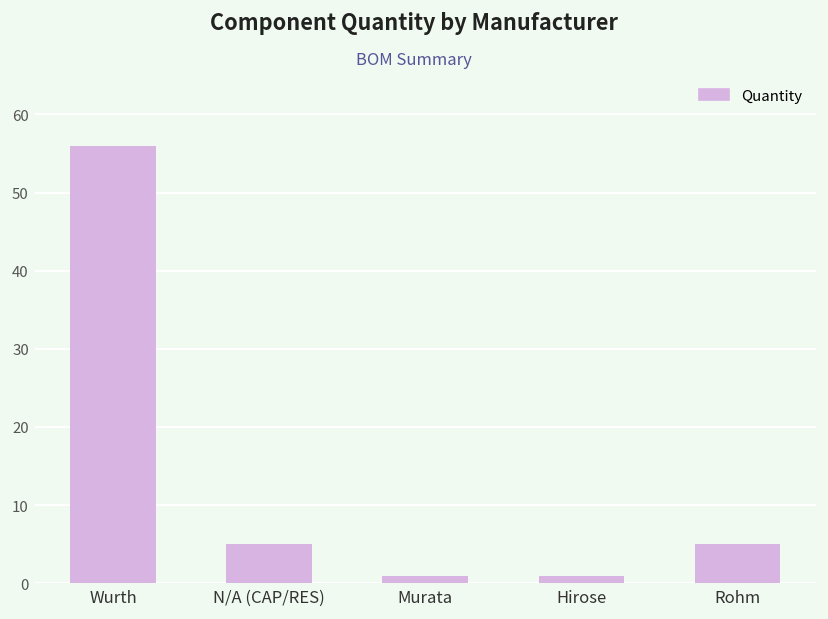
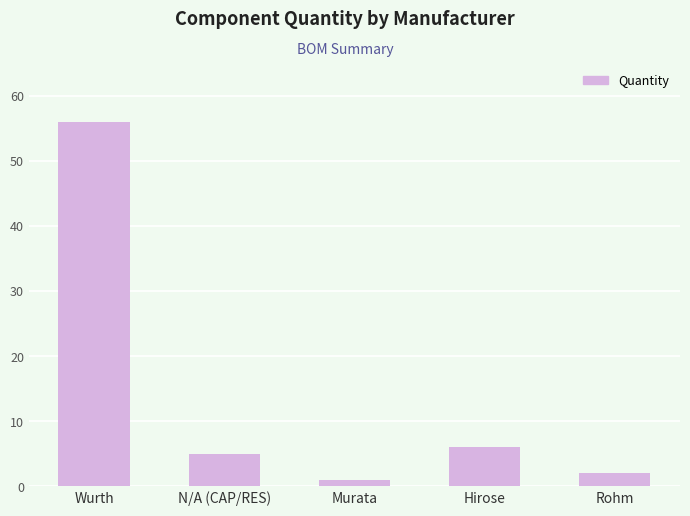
  {
    "Wurth": 56,
    "N/A (CAP/RES)": 5,
    "Murata": 1,
-   "Hirose": 1,
-   "Rohm": 5
+   "Hirose": 6,
+   "Rohm": 2
  }
